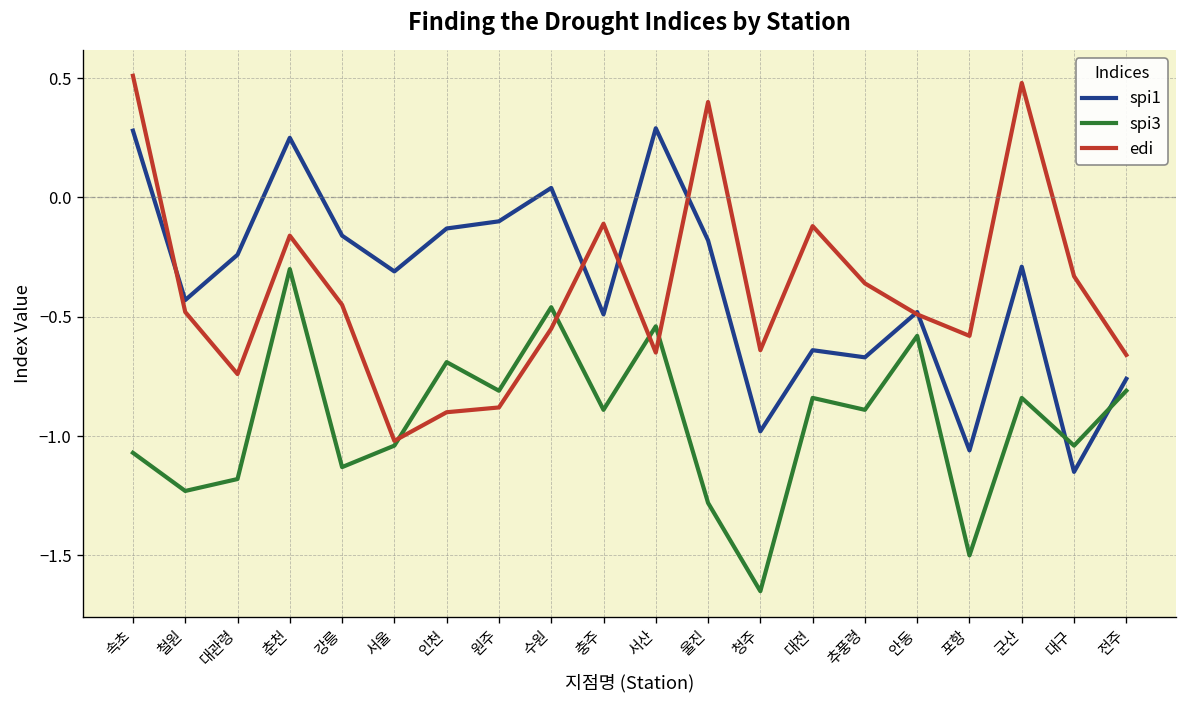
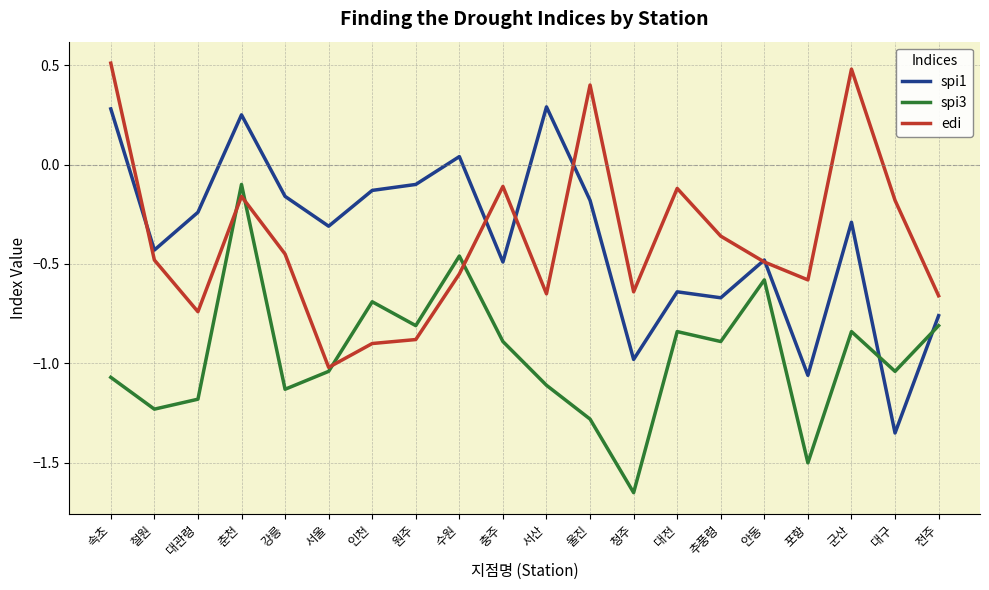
  {
    "spi1": {
      "속초": 0.28,
      "철원": -0.43,
      "대관령": -0.24,
      "춘천": 0.25,
      "강릉": -0.16,
      "서울": -0.31,
      "인천": -0.13,
      "원주": -0.10,
      "수원": 0.04,
      "충주": -0.49,
      "서산": 0.29,
      "울진": -0.18,
      "청주": -0.98,
      "대전": -0.64,
      "추풍령": -0.67,
      "포항": -1.06,
      "군산": -0.29,
-     "대구": -1.15,
+     "대구": -1.35,
      "전주": -0.76
    },
    "spi3": {
      "속초": -1.07,
      "철원": -1.23,
      "대관령": -1.18,
-     "춘천": -0.3,
+     "춘천": -0.1,
      "강릉": -1.13,
      "서울": -1.04,
      "인천": -0.69,
      "원주": -0.81,
      "수원": -0.46,
      "충주": -0.89,
-     "서산": -0.54,
+     "서산": -1.11,
      "울진": -1.28,
      "청주": -1.65,
      "대전": -0.84,
      "추풍령": -0.89,
      "안동": -0.58,
      "포항": -1.50,
      "군산": -0.84,
      "대구": -1.04,
      "전주": -0.81
    },
    "edi": {
      "속초": 0.51,
      "철원": -0.48,
      "대관령": -0.74,
      "춘천": -0.16,
      "강릉": -0.45,
      "서울": -1.02,
      "인천": -0.90,
      "원주": -0.88,
      "수원": -0.55,
      "충주": -0.11,
      "서산": -0.65,
      "울진": 0.40,
      "청주": -0.64,
      "대전": -0.12,
      "추풍령": -0.36,
      "포항": -0.58,
      "군산": 0.48,
-     "대구": -0.33,
+     "대구": -0.18,
      "전주": -0.66
    }
  }
